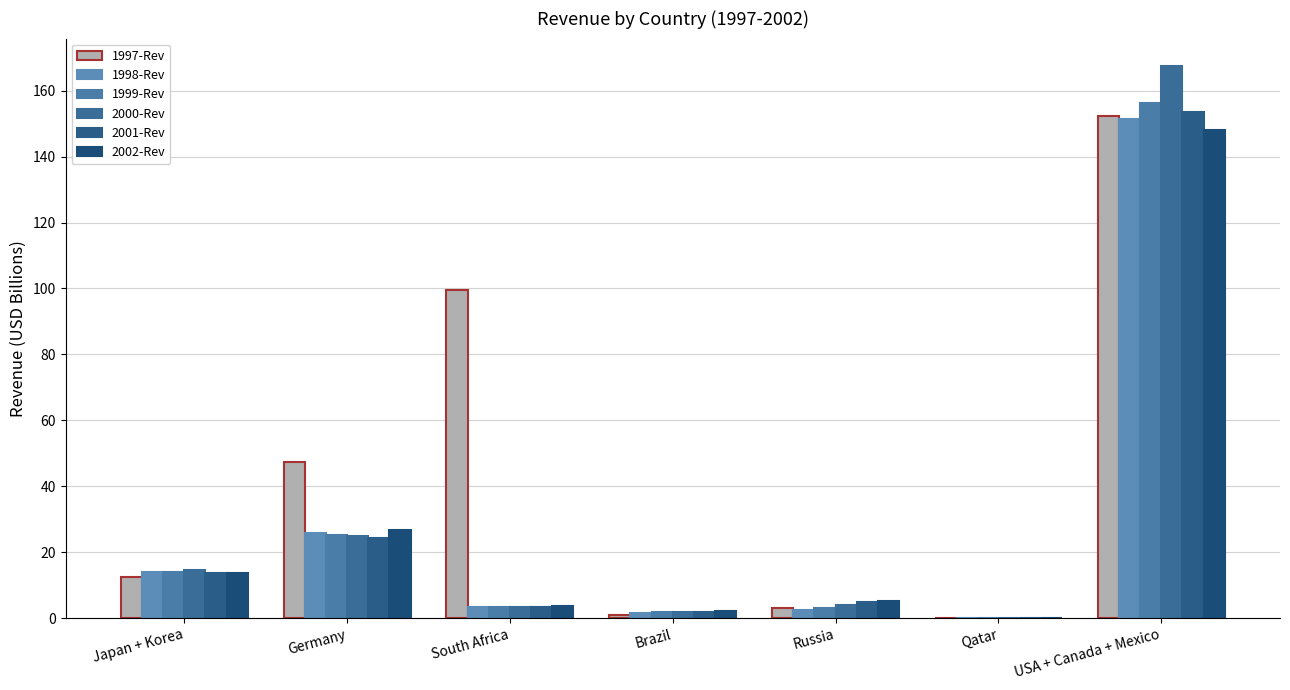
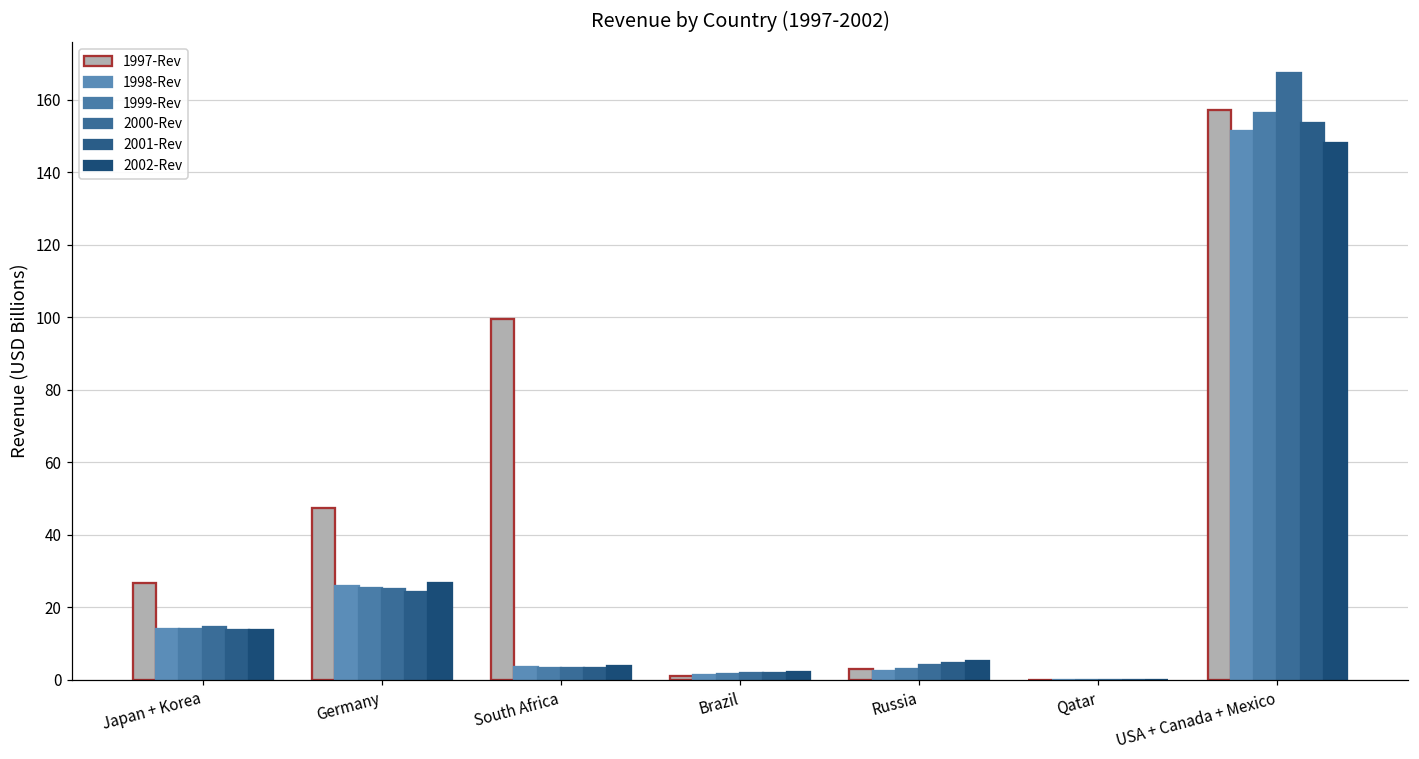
  {
    "1997-Rev": {
-     "Japan + Korea": 12,
+     "Japan + Korea": 27,
      "Germany": 47,
      "South Africa": 100,
      "Brazil": 1,
      "Russia": 3,
      "Qatar": 0,
-     "USA + Canada + Mexico": 152
+     "USA + Canada + Mexico": 157
    }
  }
